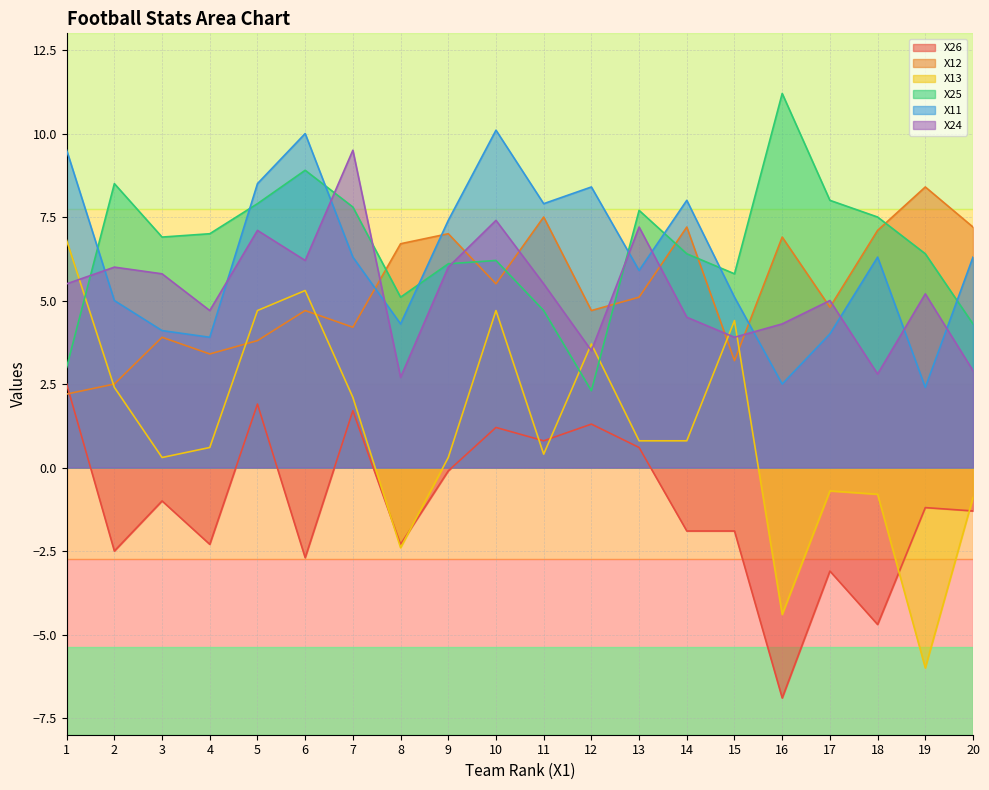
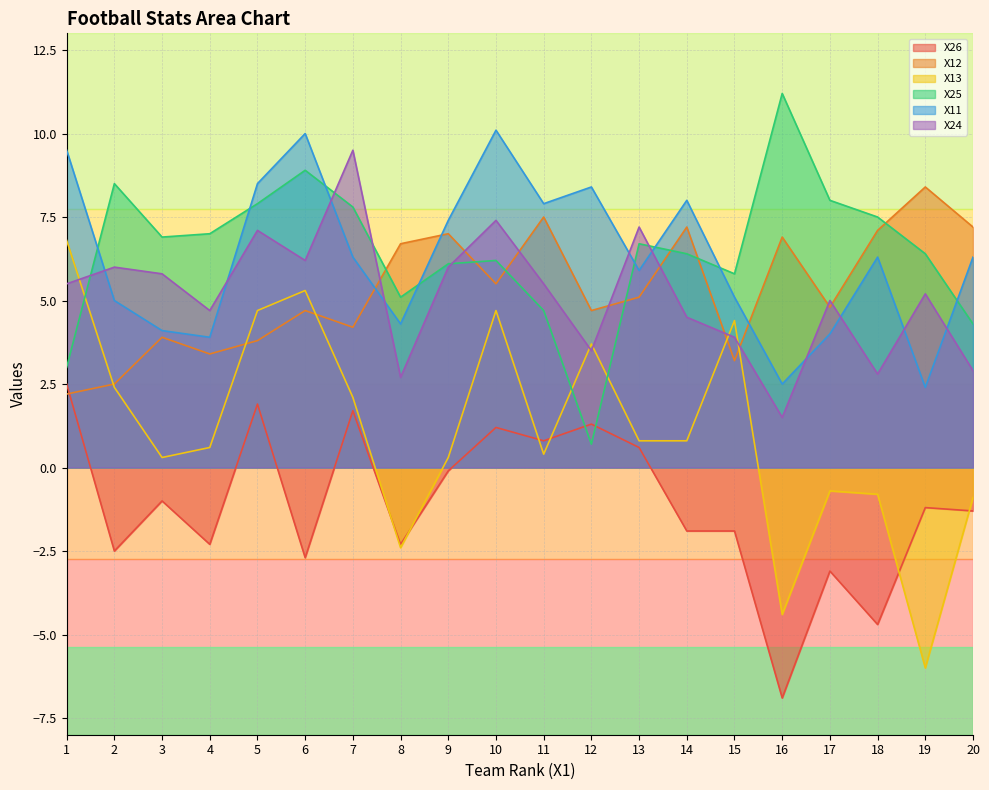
  {
    "X25": {
      "1": 3.0,
      "2": 8.5,
      "3": 6.9,
      "4": 7.0,
      "5": 7.9,
      "6": 8.9,
      "7": 7.8,
      "8": 5.1,
      "9": 6.1,
      "10": 6.2,
      "11": 4.7,
-     "12": 2.3,
-     "13": 7.7,
+     "12": 0.7,
+     "13": 6.7,
      "14": 6.4,
      "15": 5.8,
      "16": 11.2,
      "17": 8.0,
      "18": 7.5,
      "19": 6.4,
      "20": 4.3
    },
    "X11": {
      "1": 9.5,
      "2": 5.0,
      "3": 4.1,
      "4": 3.9,
      "5": 8.5,
      "6": 10.0,
      "7": 6.3,
      "8": 4.3,
      "9": 7.4,
      "10": 10.1,
      "11": 7.9,
      "12": 8.4,
      "13": 5.9,
      "14": 8.0,
      "15": 5.1,
      "16": 2.5,
      "17": 4.0,
      "18": 6.3,
      "19": 2.4,
      "20": 6.3
    },
    "X24": {
      "1": 5.5,
      "2": 6.0,
      "3": 5.8,
      "4": 4.7,
      "5": 7.1,
      "6": 6.2,
      "7": 9.5,
      "8": 2.7,
      "9": 6.0,
      "10": 7.4,
      "11": 5.5,
      "12": 3.5,
      "13": 7.2,
      "14": 4.5,
      "15": 3.9,
-     "16": 4.3,
+     "16": 1.5,
      "17": 5.0,
      "18": 2.8,
      "19": 5.2,
      "20": 2.9
    }
  }
